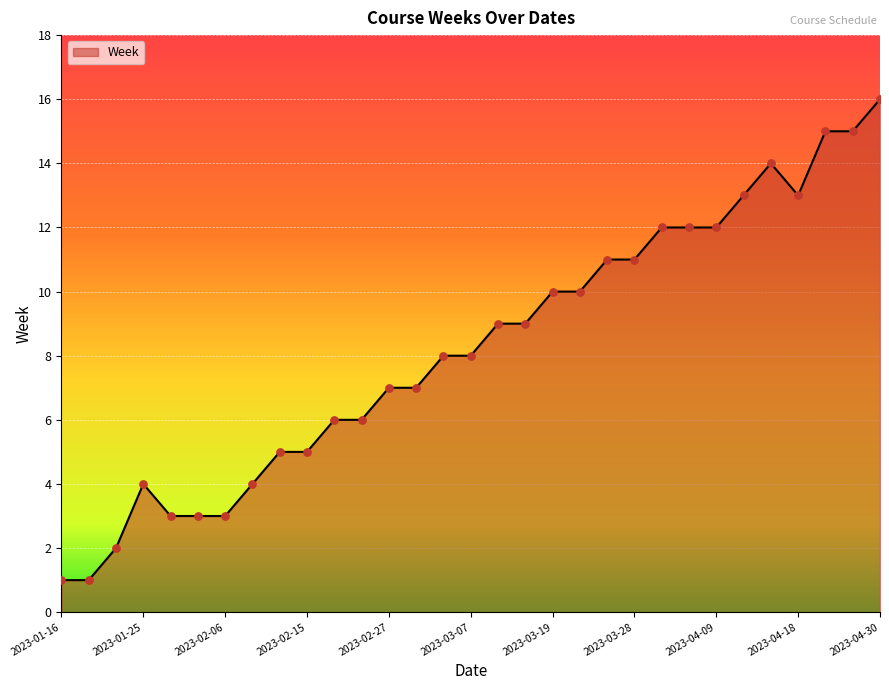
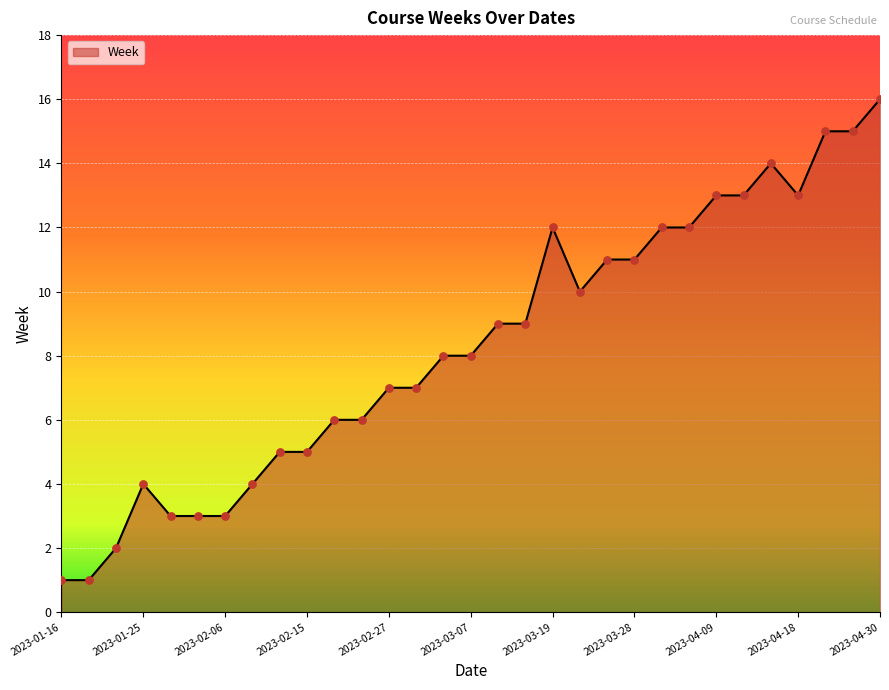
  {
    "2023-01-16": 1,
    "2023-01-25": 4,
    "2023-02-06": 3,
    "2023-02-15": 5,
    "2023-02-27": 7,
    "2023-03-07": 8,
-   "2023-03-19": 10,
+   "2023-03-19": 12,
    "2023-03-28": 11,
-   "2023-04-09": 12,
+   "2023-04-09": 13,
    "2023-04-18": 13,
    "2023-04-30": 16
  }
